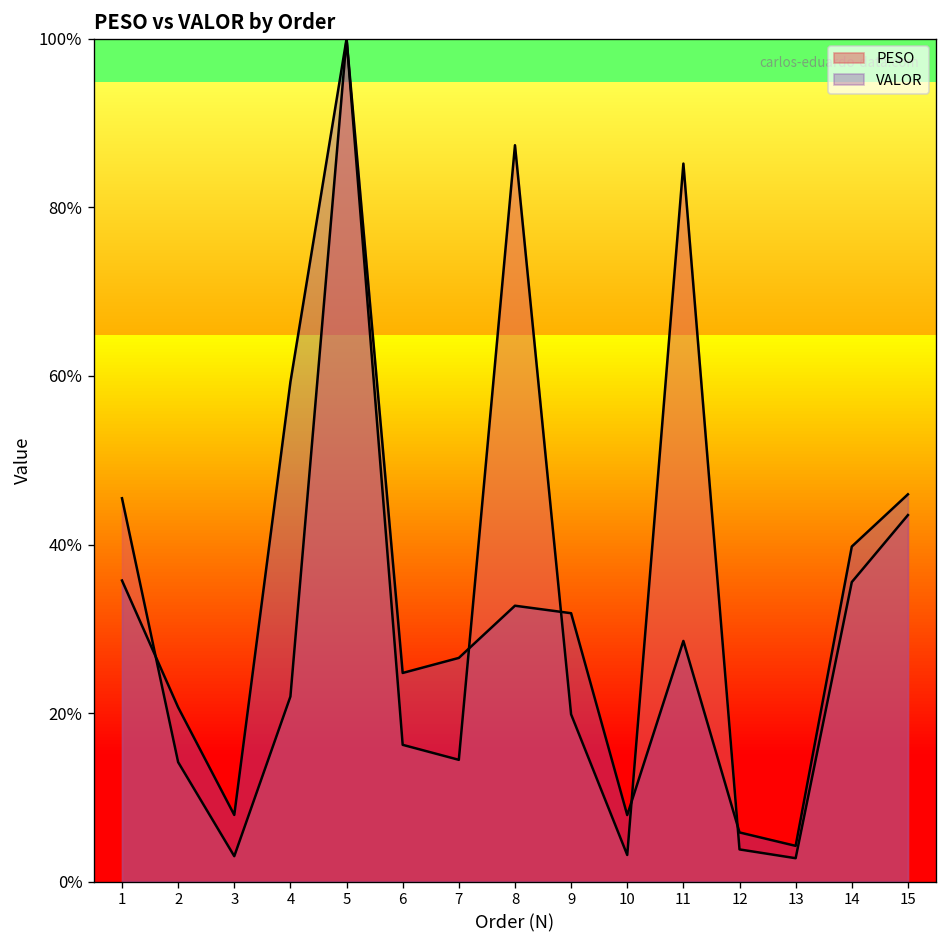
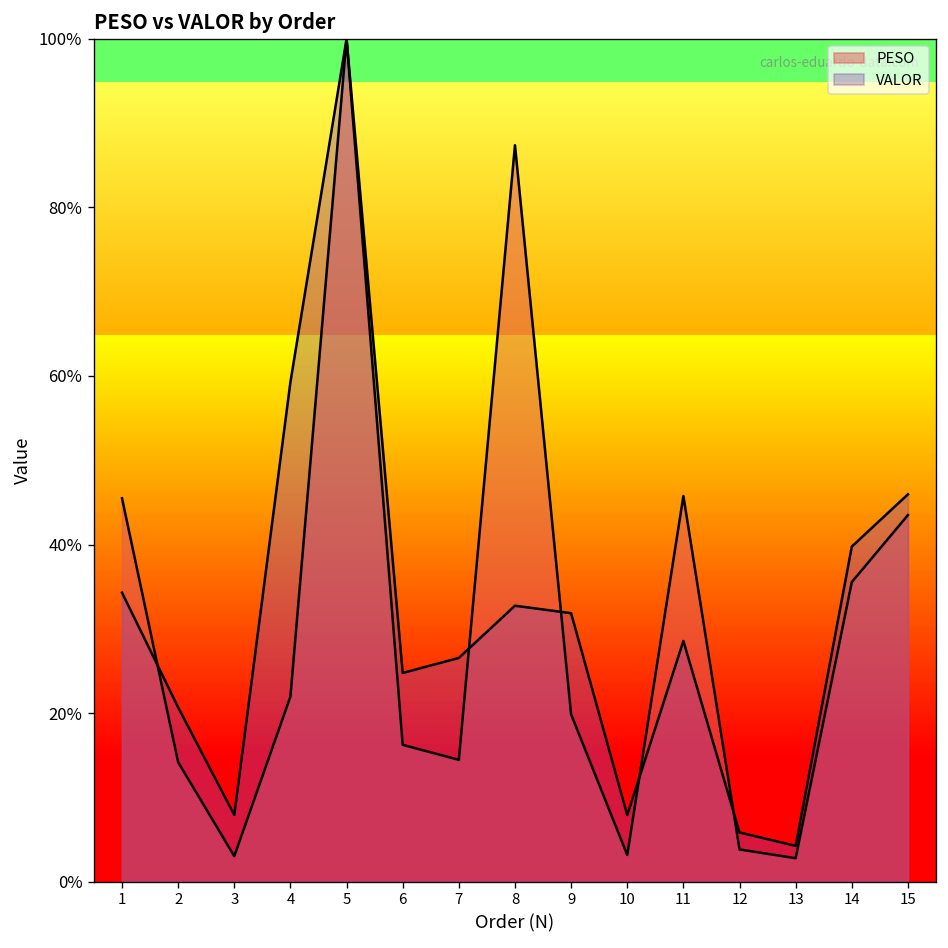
  {
    "PESO": {
      "1": "45%",
      "2": "14%",
      "3": "3%",
      "4": "22%",
      "6": "16%",
      "7": "14%",
      "8": "87%",
      "9": "20%",
      "10": "3%",
-     "11": "85%",
+     "11": "46%",
      "12": "4%",
      "13": "3%",
      "14": "36%",
      "15": "43%"
    },
    "VALOR": {
-     "1": "36%",
+     "1": "34%",
      "2": "21%",
      "3": "8%",
      "4": "59%",
      "6": "25%",
      "7": "27%",
      "8": "33%",
      "9": "32%",
      "10": "8%",
      "11": "29%",
      "12": "6%",
      "13": "4%",
      "14": "40%",
      "15": "46%"
    }
  }
